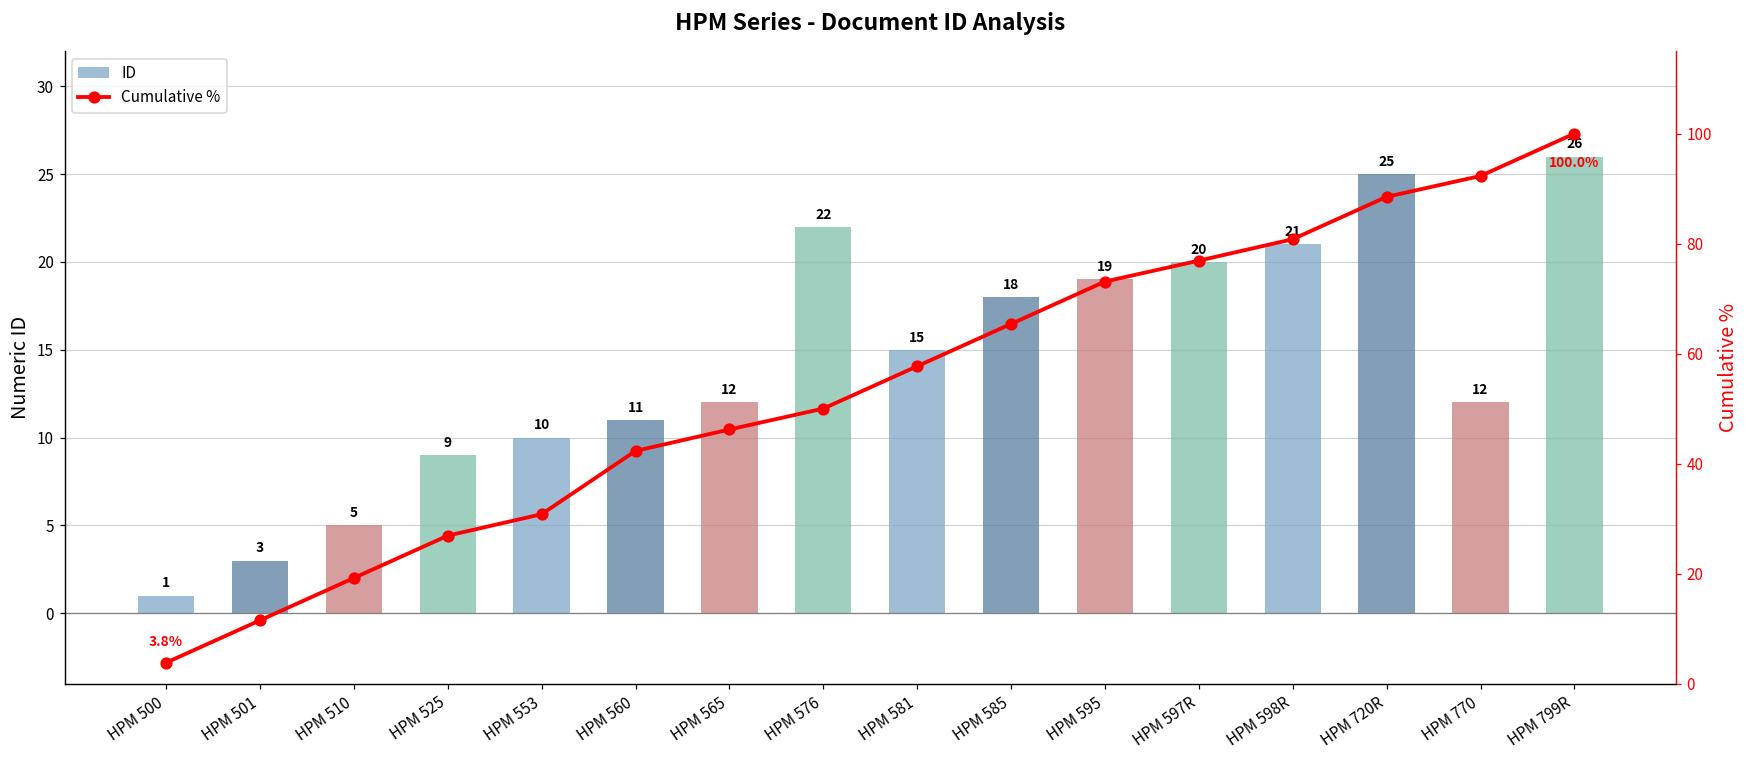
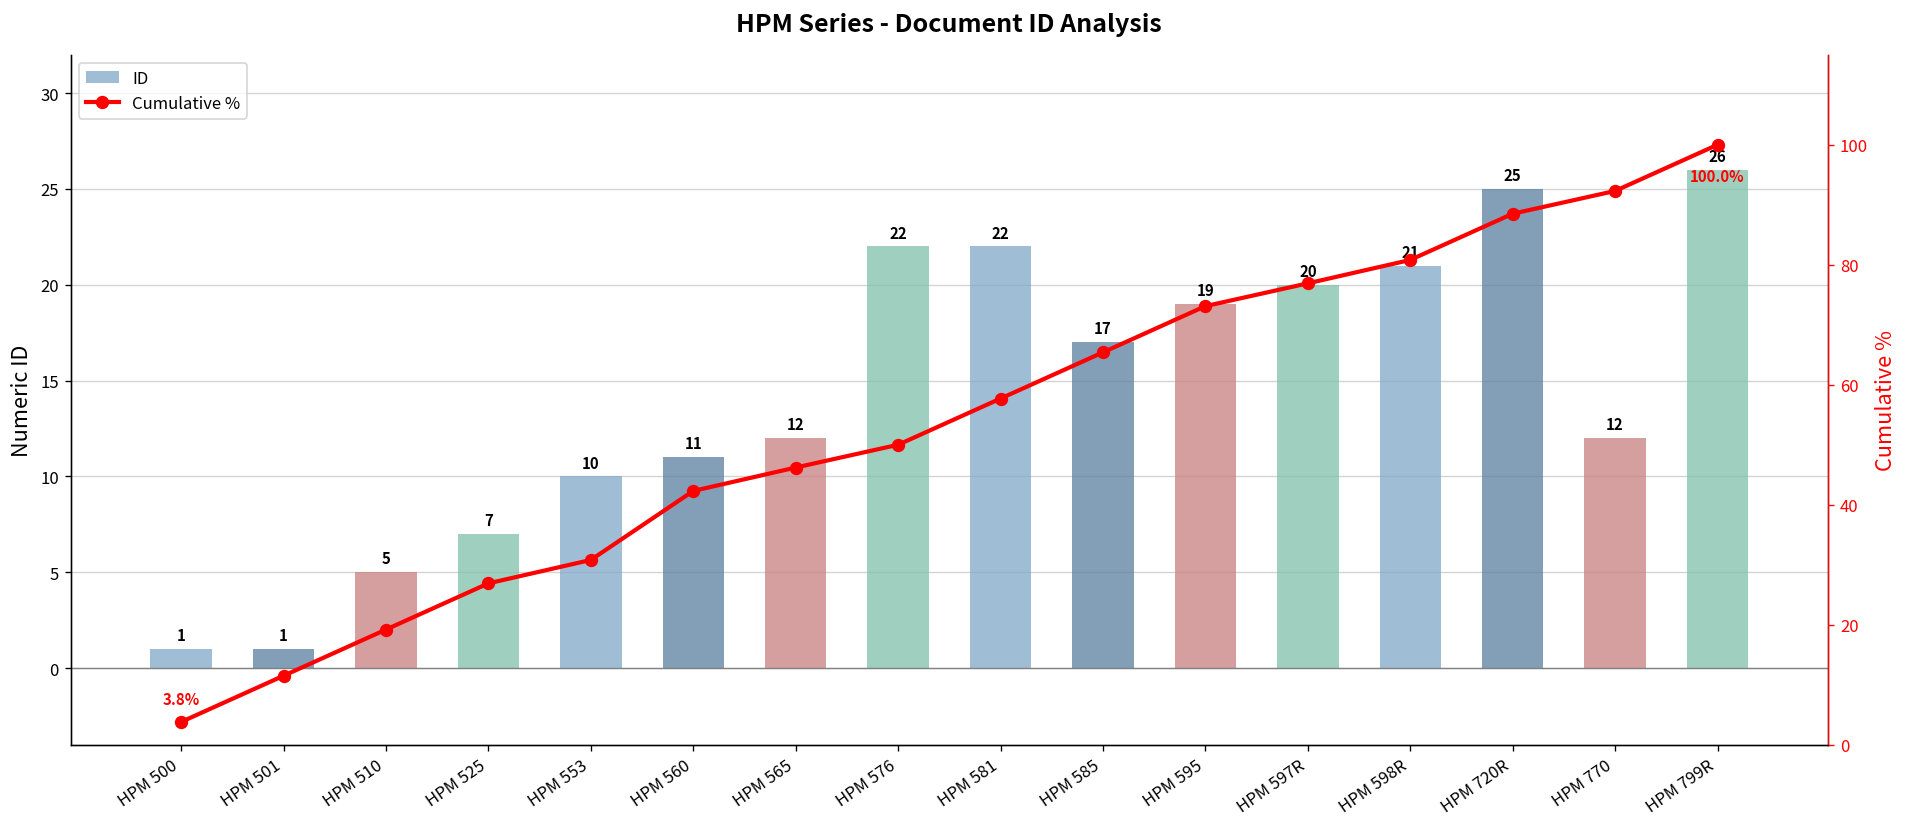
  {
    "ID": {
      "HPM 500": "1",
-     "HPM 501": "3",
+     "HPM 501": "1",
      "HPM 510": "5",
-     "HPM 525": "9",
+     "HPM 525": "7",
      "HPM 553": "10",
      "HPM 560": "11",
      "HPM 565": "12",
      "HPM 576": "22",
-     "HPM 581": "15",
-     "HPM 585": "18",
+     "HPM 581": "22",
+     "HPM 585": "17",
      "HPM 595": "19",
      "HPM 597R": "20",
      "HPM 720R": "25",
      "HPM 770": "12",
      "HPM 799R": "26"
    },
    "Cumulative %": {
      "HPM 500": "3.8%",
      "HPM 799R": "100.0%"
    }
  }
